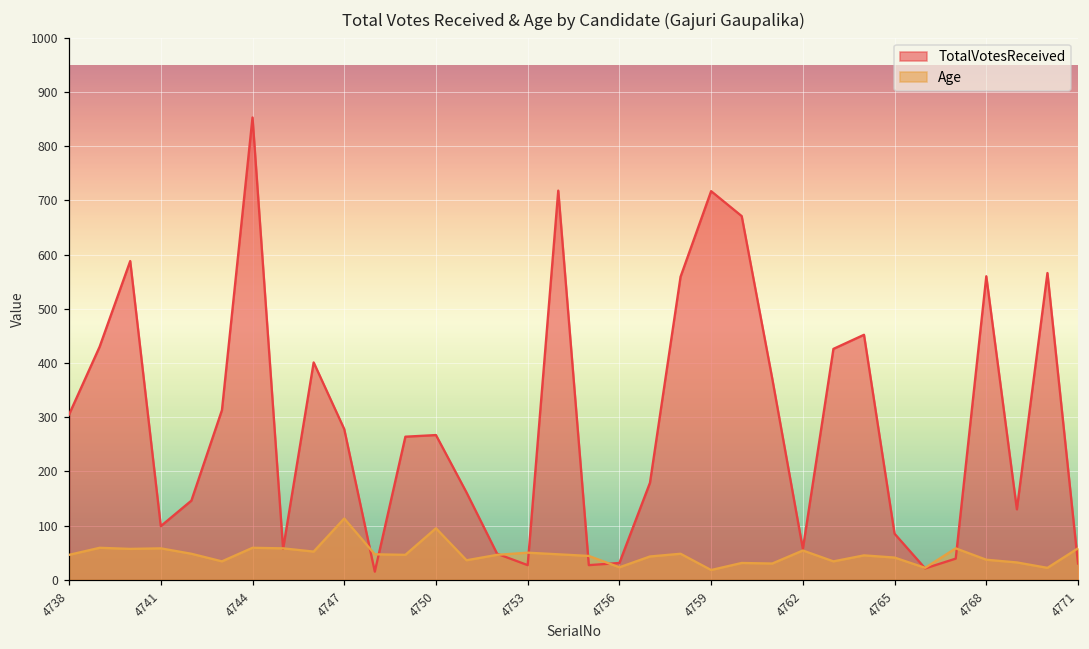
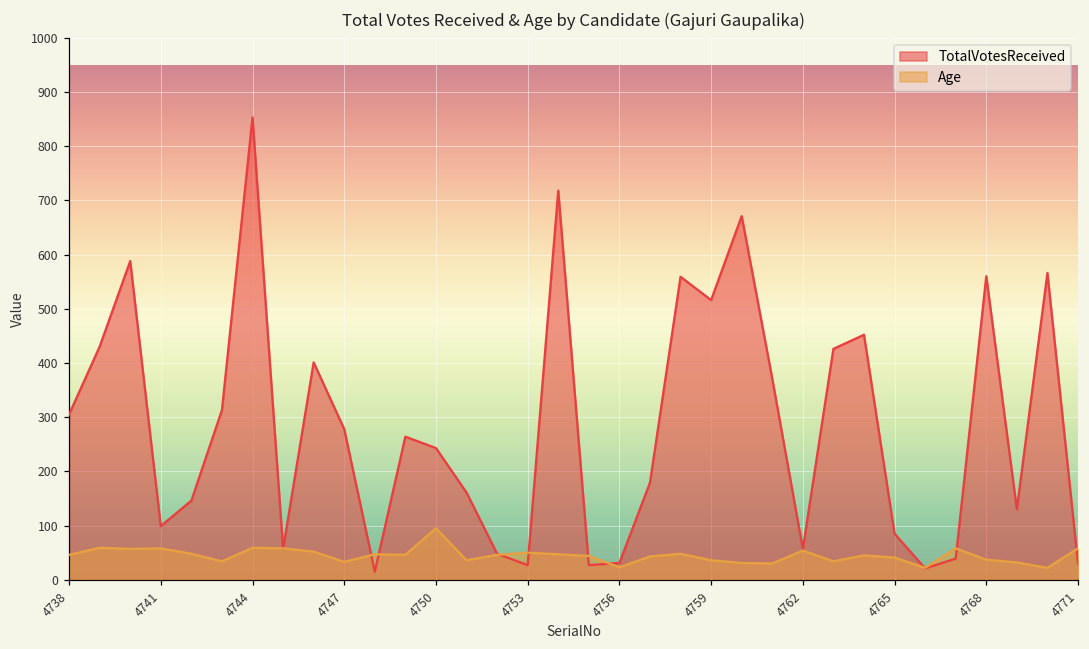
  {
    "TotalVotesReceived": {
      "4738": 310,
      "4741": 100,
      "4744": 850,
      "4747": 280,
-     "4750": 270,
+     "4750": 240,
      "4753": 30,
      "4756": 30,
-     "4759": 720,
+     "4759": 520,
      "4765": 90,
      "4768": 560,
      "4771": 30
    },
    "Age": {
      "4738": 50,
      "4741": 60,
      "4744": 60,
-     "4747": 110,
+     "4747": 30,
      "4750": 100,
      "4753": 50,
      "4756": 20,
-     "4759": 20,
+     "4759": 40,
      "4765": 40,
      "4768": 40,
      "4771": 60
    }
  }
